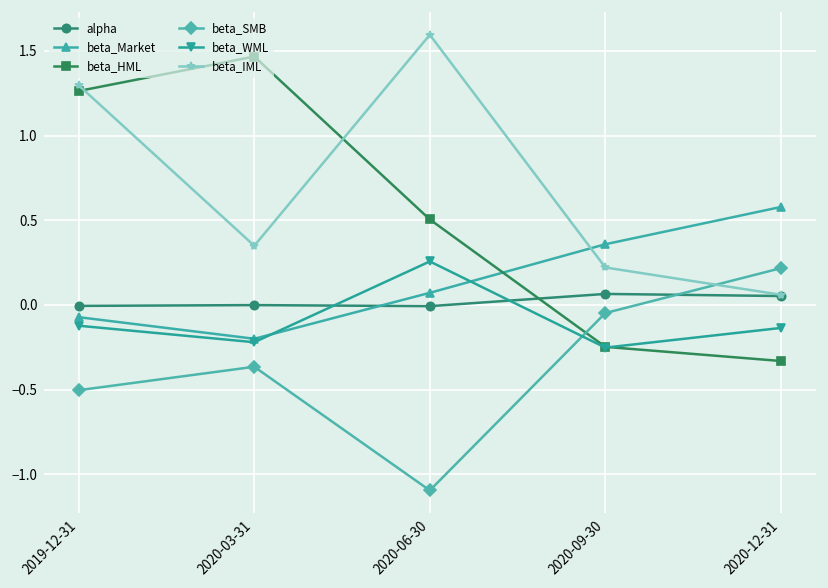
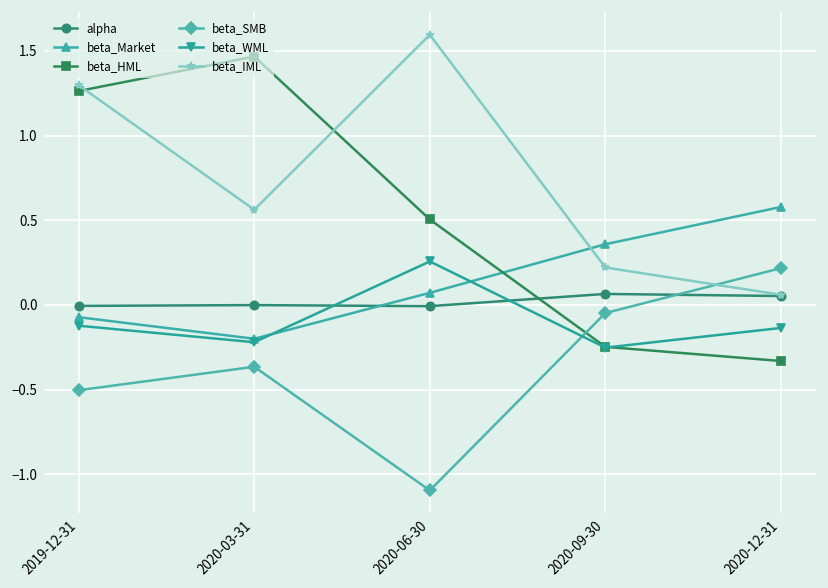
  {
    "beta_IML": {
      "2019-12-31": 1.30,
-     "2020-03-31": 0.35,
+     "2020-03-31": 0.56,
      "2020-06-30": 1.59,
      "2020-09-30": 0.22
    }
  }
